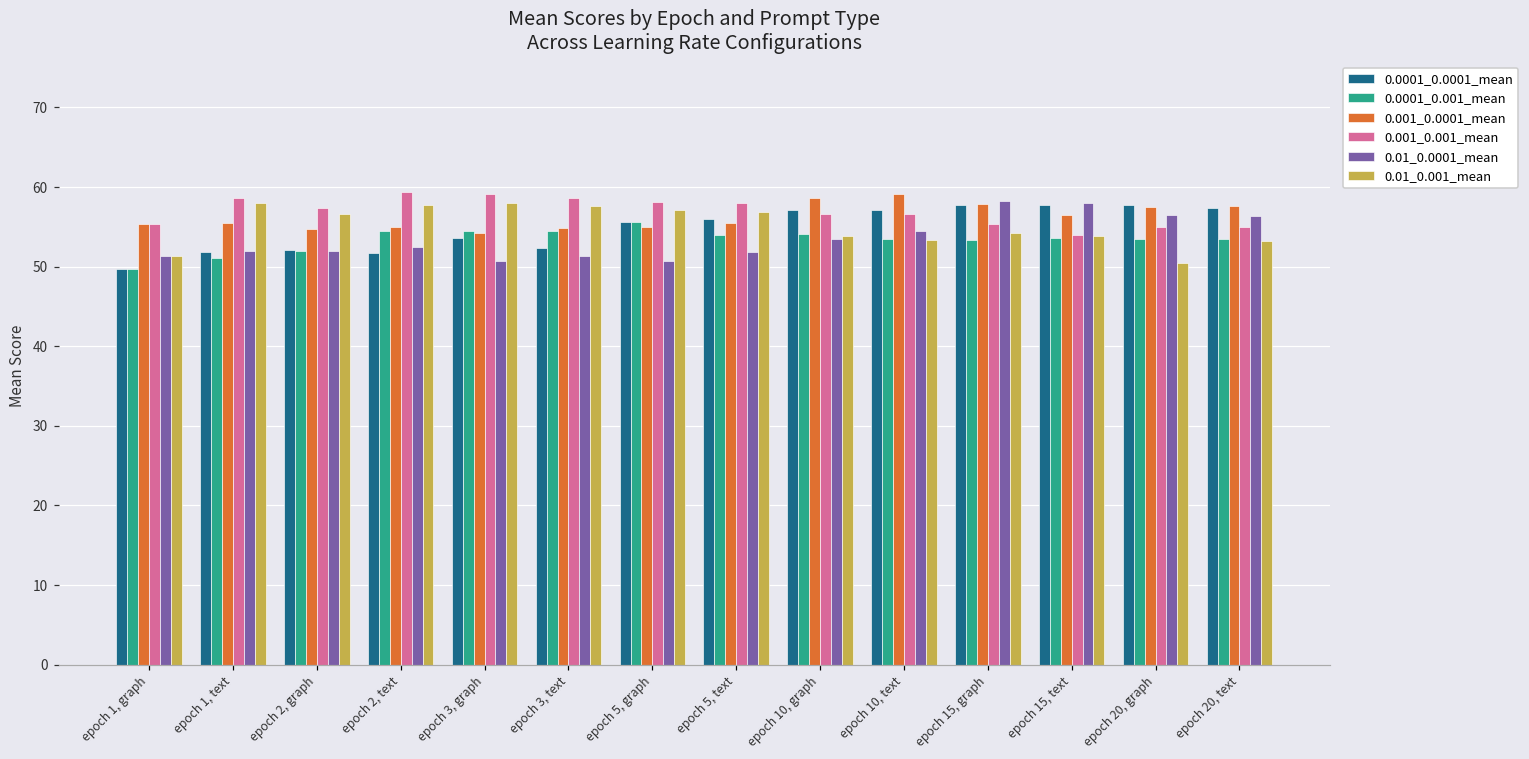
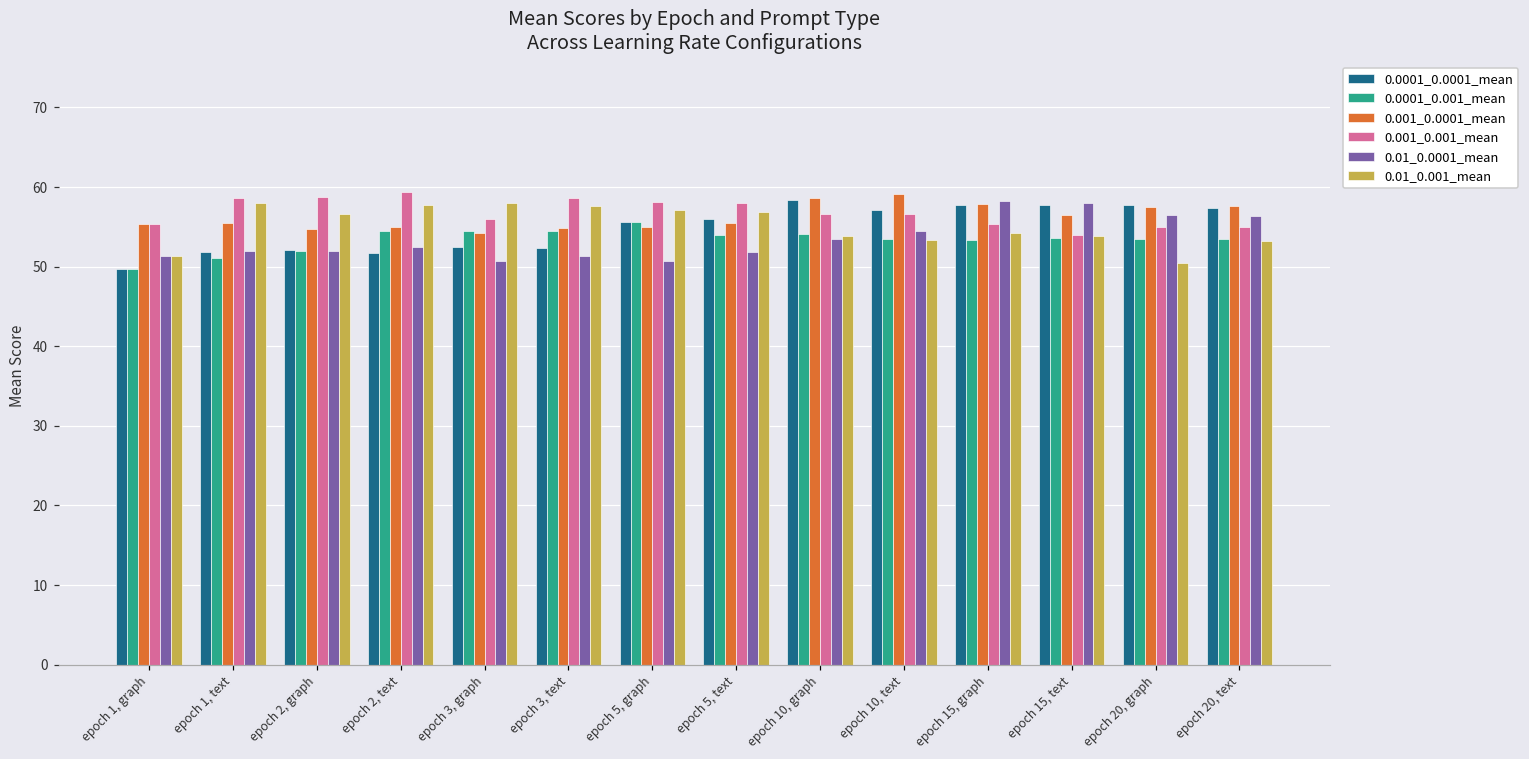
  {
    "0.0001_0.0001_mean": {
      "epoch 1, graph": 50,
      "epoch 1, text": 52,
      "epoch 2, graph": 52,
      "epoch 2, text": 52,
-     "epoch 3, graph": 54,
+     "epoch 3, graph": 52,
      "epoch 3, text": 52,
      "epoch 5, graph": 56,
      "epoch 5, text": 56,
-     "epoch 10, graph": 57,
+     "epoch 10, graph": 58,
      "epoch 10, text": 57,
      "epoch 15, graph": 58,
      "epoch 15, text": 58,
      "epoch 20, graph": 58,
      "epoch 20, text": 57
    },
    "0.0001_0.001_mean": {
      "epoch 1, graph": 50,
      "epoch 1, text": 51,
      "epoch 2, graph": 52,
      "epoch 2, text": 54,
      "epoch 3, graph": 54,
      "epoch 3, text": 54,
      "epoch 5, graph": 56,
      "epoch 5, text": 54,
      "epoch 10, graph": 54,
      "epoch 10, text": 54,
      "epoch 15, graph": 53,
      "epoch 15, text": 54,
      "epoch 20, graph": 53,
      "epoch 20, text": 54
    },
    "0.001_0.0001_mean": {
      "epoch 1, graph": 55,
      "epoch 1, text": 55,
      "epoch 2, graph": 55,
      "epoch 2, text": 55,
      "epoch 3, graph": 54,
      "epoch 3, text": 55,
      "epoch 5, graph": 55,
      "epoch 5, text": 55,
      "epoch 10, graph": 59,
      "epoch 10, text": 59,
      "epoch 15, graph": 58,
      "epoch 15, text": 56,
      "epoch 20, graph": 58,
      "epoch 20, text": 58
    },
    "0.001_0.001_mean": {
      "epoch 1, graph": 55,
      "epoch 1, text": 59,
-     "epoch 2, graph": 57,
+     "epoch 2, graph": 59,
      "epoch 2, text": 59,
-     "epoch 3, graph": 59,
+     "epoch 3, graph": 56,
      "epoch 3, text": 59,
      "epoch 5, graph": 58,
      "epoch 5, text": 58,
      "epoch 10, graph": 57,
      "epoch 10, text": 57,
      "epoch 15, graph": 55,
      "epoch 15, text": 54,
      "epoch 20, graph": 55,
      "epoch 20, text": 55
    },
    "0.01_0.0001_mean": {
      "epoch 1, graph": 51,
      "epoch 1, text": 52,
      "epoch 2, graph": 52,
      "epoch 2, text": 52,
      "epoch 3, graph": 51,
      "epoch 3, text": 51,
      "epoch 5, graph": 51,
      "epoch 5, text": 52,
      "epoch 10, graph": 53,
      "epoch 10, text": 54,
      "epoch 15, graph": 58,
      "epoch 15, text": 58,
      "epoch 20, graph": 57,
      "epoch 20, text": 56
    },
    "0.01_0.001_mean": {
      "epoch 1, graph": 51,
      "epoch 1, text": 58,
      "epoch 2, graph": 57,
      "epoch 2, text": 58,
      "epoch 3, graph": 58,
      "epoch 3, text": 58,
      "epoch 5, graph": 57,
      "epoch 5, text": 57,
      "epoch 10, graph": 54,
      "epoch 10, text": 53,
      "epoch 15, graph": 54,
      "epoch 15, text": 54,
      "epoch 20, graph": 50,
      "epoch 20, text": 53
    }
  }
